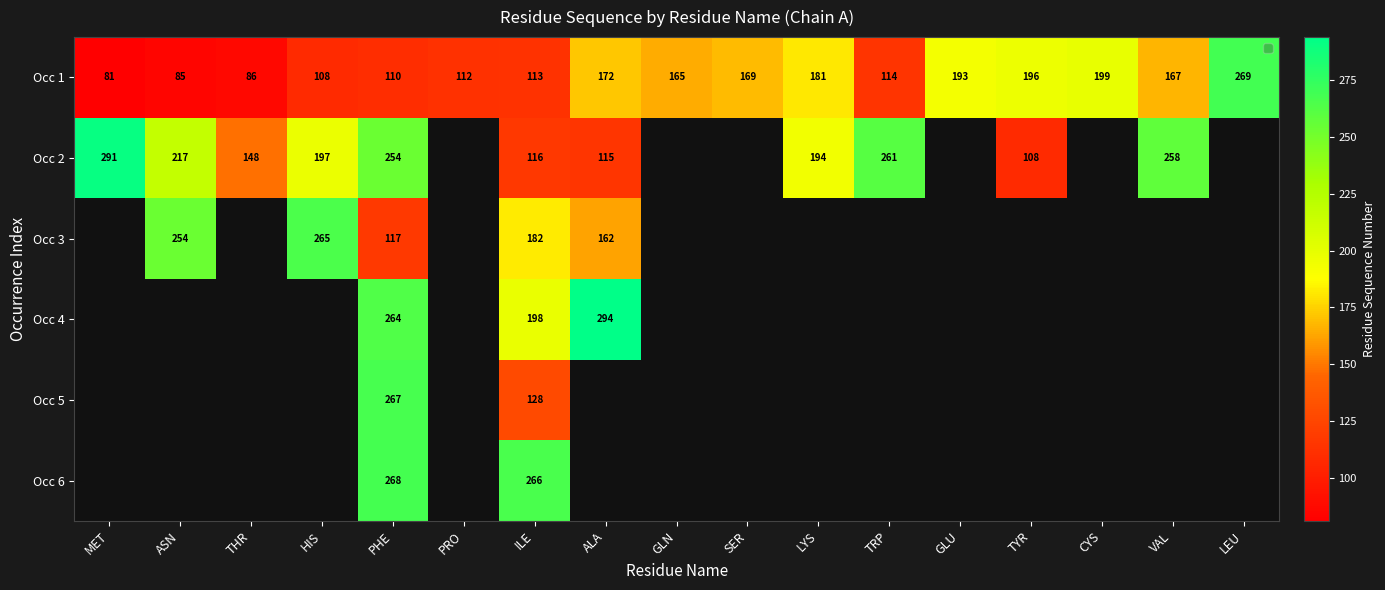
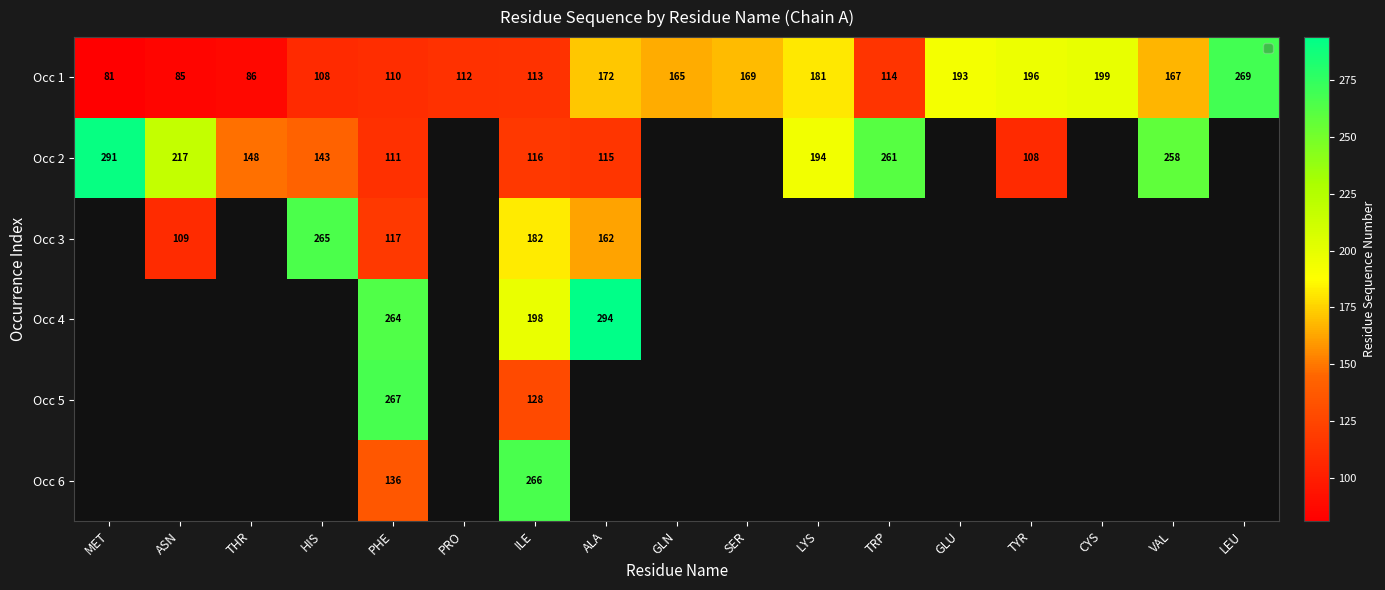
  {
    "Occ 1": {
      "MET": 81,
      "ASN": 85,
      "THR": 86,
      "HIS": 108,
      "PHE": 110,
      "PRO": 112,
      "ILE": 113,
      "ALA": 172,
      "GLN": 165,
      "SER": 169,
      "LYS": 181,
      "TRP": 114,
      "GLU": 193,
      "TYR": 196,
      "CYS": 199,
      "VAL": 167,
      "LEU": 269
    },
    "Occ 2": {
      "MET": 291,
      "ASN": 217,
      "THR": 148,
-     "HIS": 197,
-     "PHE": 254,
+     "HIS": 143,
+     "PHE": 111,
      "ILE": 116,
      "ALA": 115,
      "LYS": 194,
      "TRP": 261,
      "TYR": 108,
      "VAL": 258
    },
    "Occ 3": {
-     "ASN": 254,
+     "ASN": 109,
      "HIS": 265,
      "PHE": 117,
      "ILE": 182,
      "ALA": 162
    },
    "Occ 4": {
      "PHE": 264,
      "ILE": 198,
      "ALA": 294
    },
    "Occ 5": {
      "PHE": 267,
      "ILE": 128
    },
    "Occ 6": {
-     "PHE": 268,
+     "PHE": 136,
      "ILE": 266
    }
  }
